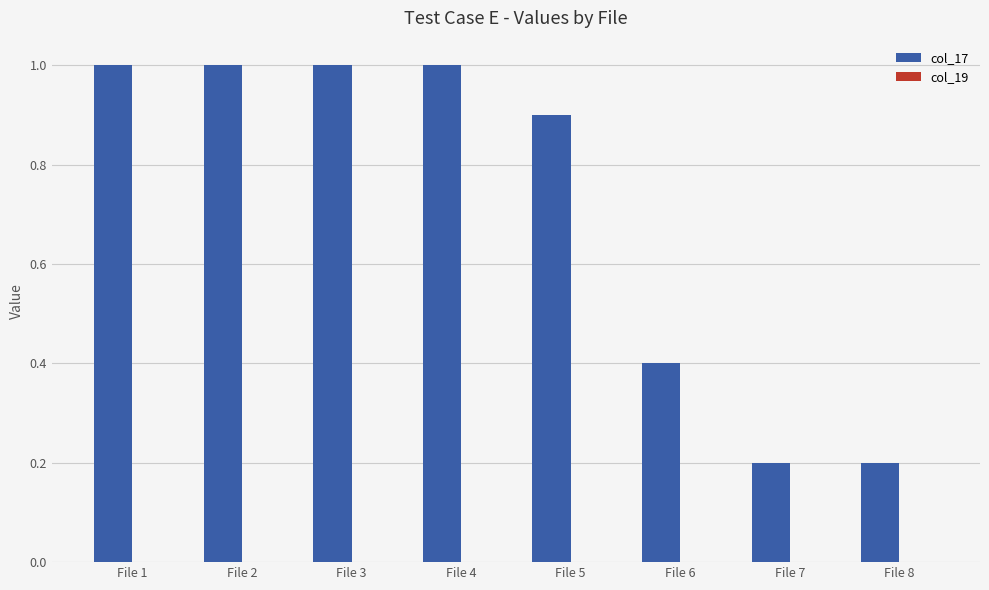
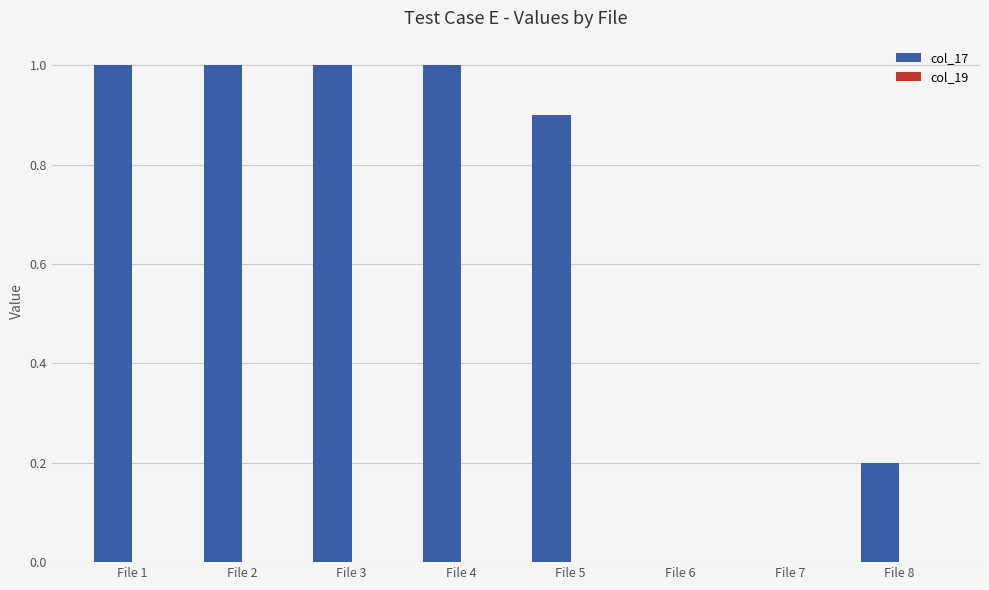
  {
    "col_17": {
      "File 1": 1.0,
      "File 2": 1.0,
      "File 3": 1.0,
      "File 4": 1.0,
      "File 5": 0.9,
-     "File 6": 0.4,
-     "File 7": 0.2,
+     "File 6": 0.0,
+     "File 7": 0.0,
      "File 8": 0.2
    },
    "col_19": {
      "File 1": 0.0,
      "File 2": 0.0,
      "File 3": 0.0,
      "File 4": 0.0,
      "File 5": 0.0,
      "File 6": 0.0,
      "File 7": 0.0,
      "File 8": 0.0
    }
  }
